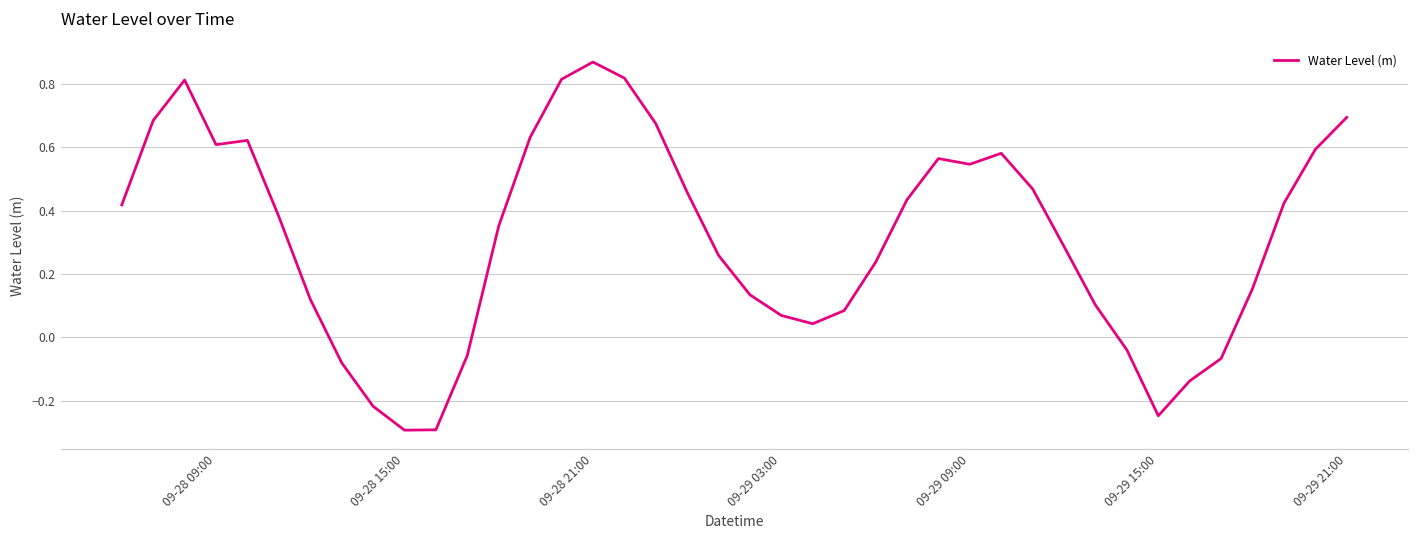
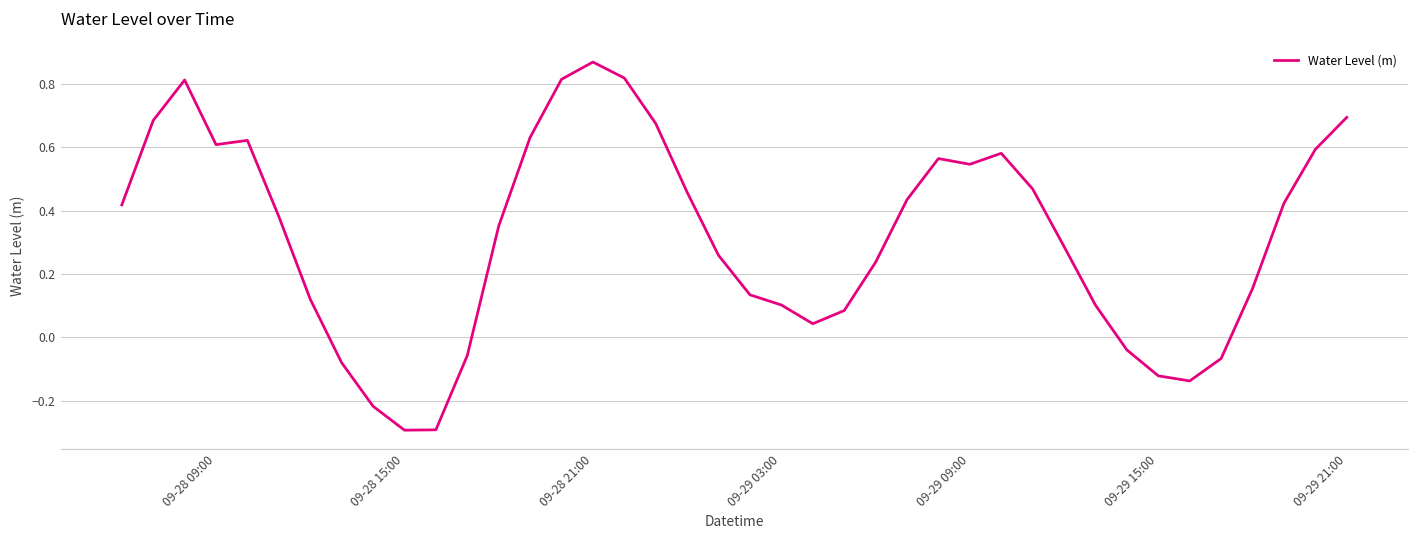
  {
    "09-28 09:00": 0.61,
    "09-28 15:00": -0.29,
    "09-28 21:00": 0.87,
-   "09-29 03:00": 0.07,
+   "09-29 03:00": 0.10,
    "09-29 09:00": 0.55,
-   "09-29 15:00": -0.25,
+   "09-29 15:00": -0.12,
    "09-29 21:00": 0.69
  }
